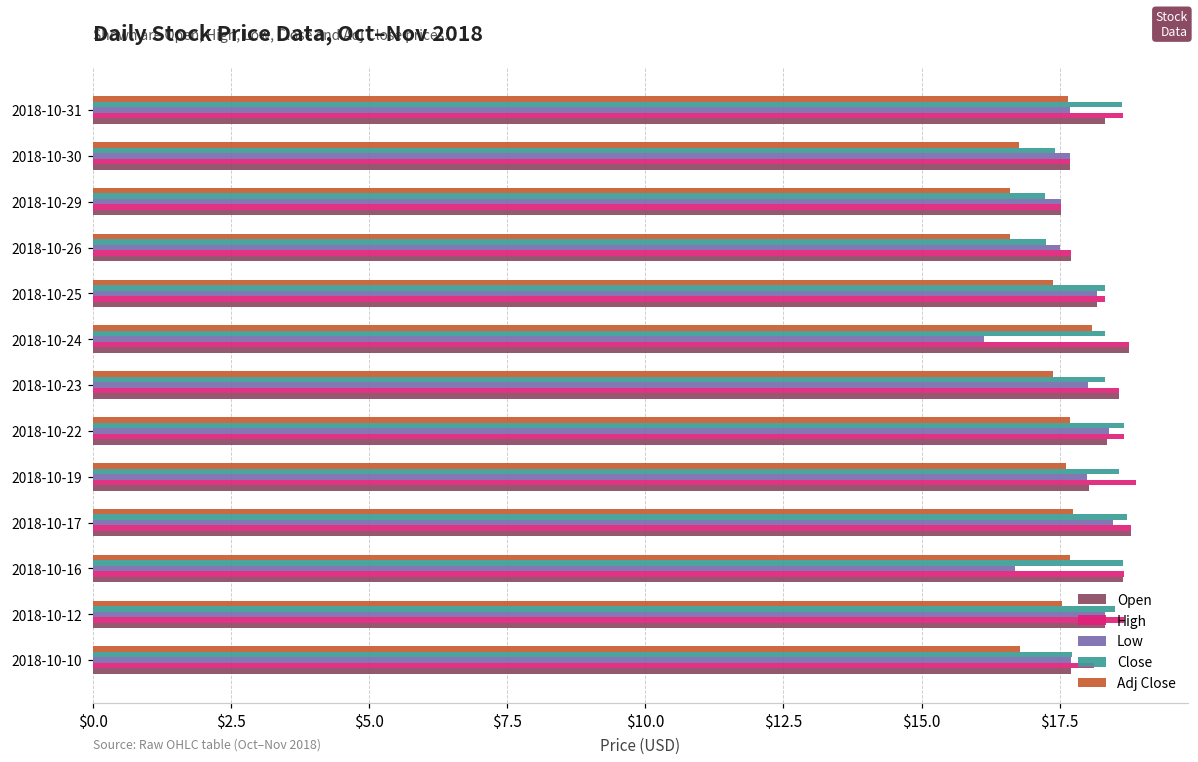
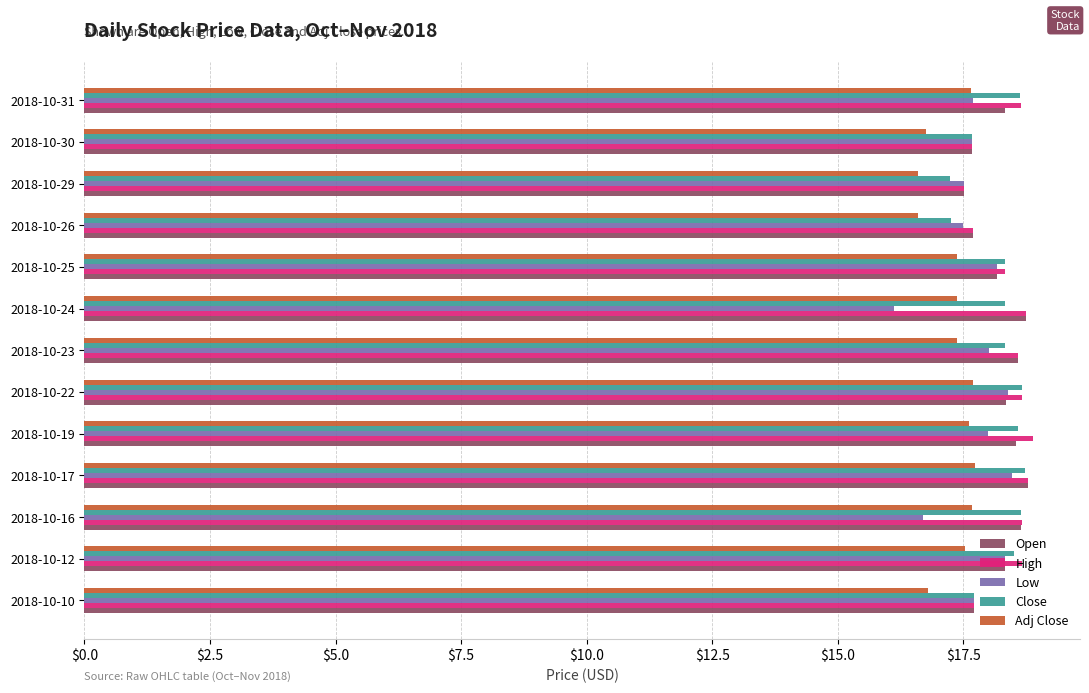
  {
    "Open": {
      "2018-10-31": "$18.3",
      "2018-10-30": "$17.7",
      "2018-10-29": "$17.5",
      "2018-10-26": "$17.7",
      "2018-10-25": "$18.2",
      "2018-10-24": "$18.8",
      "2018-10-23": "$18.6",
      "2018-10-22": "$18.4",
-     "2018-10-19": "$18.0",
+     "2018-10-19": "$18.5",
      "2018-10-17": "$18.8",
      "2018-10-16": "$18.7",
      "2018-10-12": "$18.3",
      "2018-10-10": "$17.7"
    },
    "High": {
      "2018-10-31": "$18.6",
      "2018-10-30": "$17.7",
      "2018-10-29": "$17.5",
      "2018-10-26": "$17.7",
      "2018-10-25": "$18.3",
      "2018-10-24": "$18.8",
      "2018-10-23": "$18.6",
      "2018-10-22": "$18.7",
      "2018-10-19": "$18.9",
      "2018-10-17": "$18.8",
      "2018-10-16": "$18.7",
      "2018-10-12": "$18.7",
-     "2018-10-10": "$18.1"
+     "2018-10-10": "$17.7"
    },
    "Low": {
      "2018-10-31": "$17.7",
      "2018-10-30": "$17.7",
      "2018-10-29": "$17.5",
      "2018-10-26": "$17.5",
      "2018-10-25": "$18.2",
      "2018-10-24": "$16.1",
      "2018-10-23": "$18.0",
      "2018-10-22": "$18.4",
      "2018-10-19": "$18.0",
      "2018-10-17": "$18.5",
      "2018-10-16": "$16.7",
      "2018-10-12": "$18.3",
      "2018-10-10": "$17.7"
    },
    "Close": {
      "2018-10-31": "$18.6",
-     "2018-10-30": "$17.4",
+     "2018-10-30": "$17.7",
      "2018-10-29": "$17.2",
      "2018-10-26": "$17.3",
      "2018-10-25": "$18.3",
      "2018-10-24": "$18.3",
      "2018-10-23": "$18.3",
      "2018-10-22": "$18.7",
      "2018-10-19": "$18.6",
      "2018-10-17": "$18.7",
      "2018-10-16": "$18.7",
      "2018-10-12": "$18.5",
      "2018-10-10": "$17.7"
    },
    "Adj Close": {
      "2018-10-31": "$17.7",
      "2018-10-30": "$16.8",
      "2018-10-29": "$16.6",
      "2018-10-26": "$16.6",
      "2018-10-25": "$17.4",
-     "2018-10-24": "$18.1",
+     "2018-10-24": "$17.4",
      "2018-10-23": "$17.4",
      "2018-10-22": "$17.7",
      "2018-10-19": "$17.6",
      "2018-10-17": "$17.7",
      "2018-10-16": "$17.7",
      "2018-10-12": "$17.5",
      "2018-10-10": "$16.8"
    }
  }
